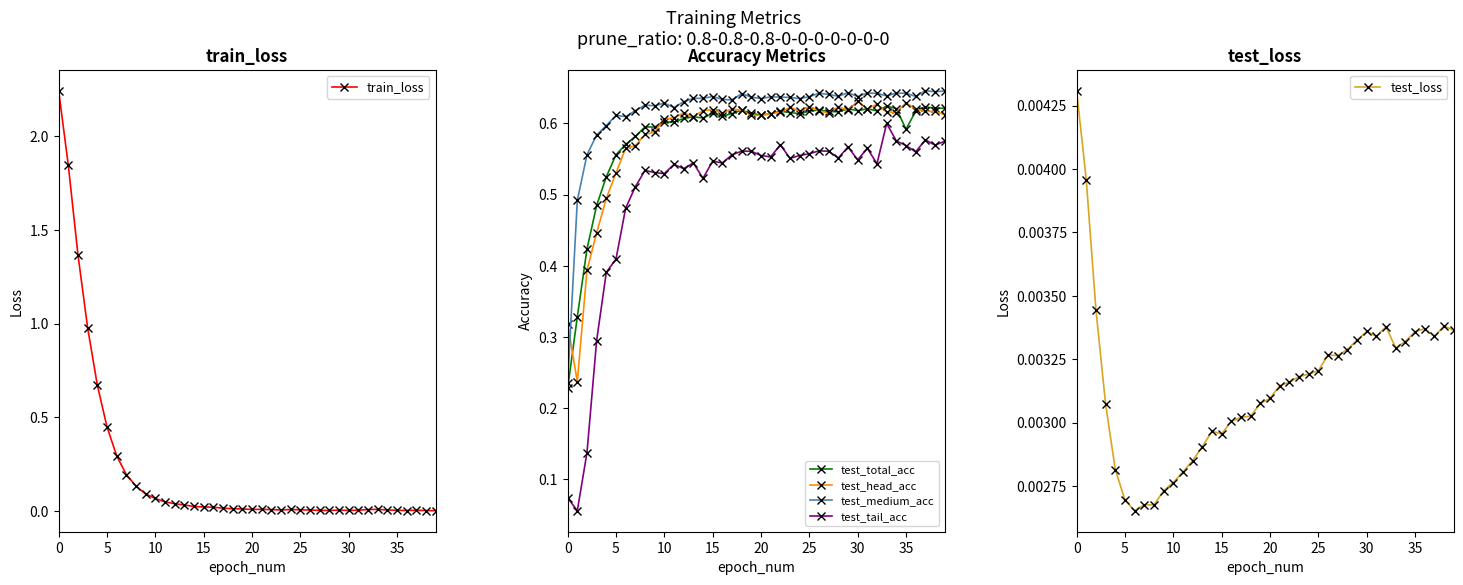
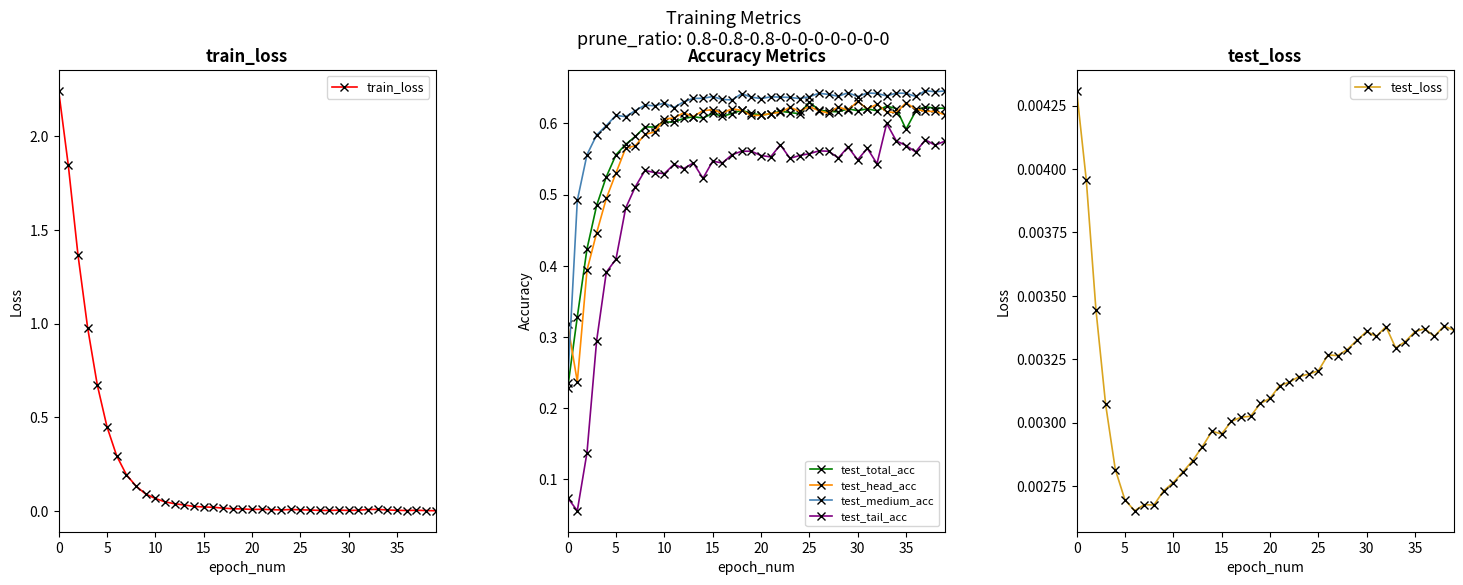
  {
    "train_loss": {
      "0": 2.24,
      "5": 0.45,
      "10": 0.07,
      "15": 0.02,
      "20": 0.01,
      "25": 0.01,
      "30": 0.00,
      "35": 0.01
    },
    "Accuracy Metrics": {
      "test_total_acc": {
        "0": 0.23,
        "5": 0.56,
        "10": 0.60,
        "15": 0.61,
-       "25": 0.62,
+       "25": 0.63,
        "30": 0.62,
        "35": 0.59
      },
      "test_head_acc": {
        "0": 0.32,
        "5": 0.53,
        "10": 0.61,
        "15": 0.62,
        "25": 0.62,
        "30": 0.63,
        "35": 0.63
      },
      "test_medium_acc": {
        "0": 0.24,
        "5": 0.61,
        "10": 0.63,
        "15": 0.64,
        "20": 0.63,
        "25": 0.64,
        "30": 0.64,
        "35": 0.64
      },
      "test_tail_acc": {
        "0": 0.07,
        "5": 0.41,
        "10": 0.53,
        "15": 0.55,
        "20": 0.56,
        "25": 0.56,
        "30": 0.55,
        "35": 0.57
      }
    },
    "test_loss": {
      "0": 0.00431,
      "5": 0.00270,
      "10": 0.00276,
      "15": 0.00296,
      "20": 0.00310,
      "25": 0.00320,
      "30": 0.00336,
      "35": 0.00336
    }
  }
